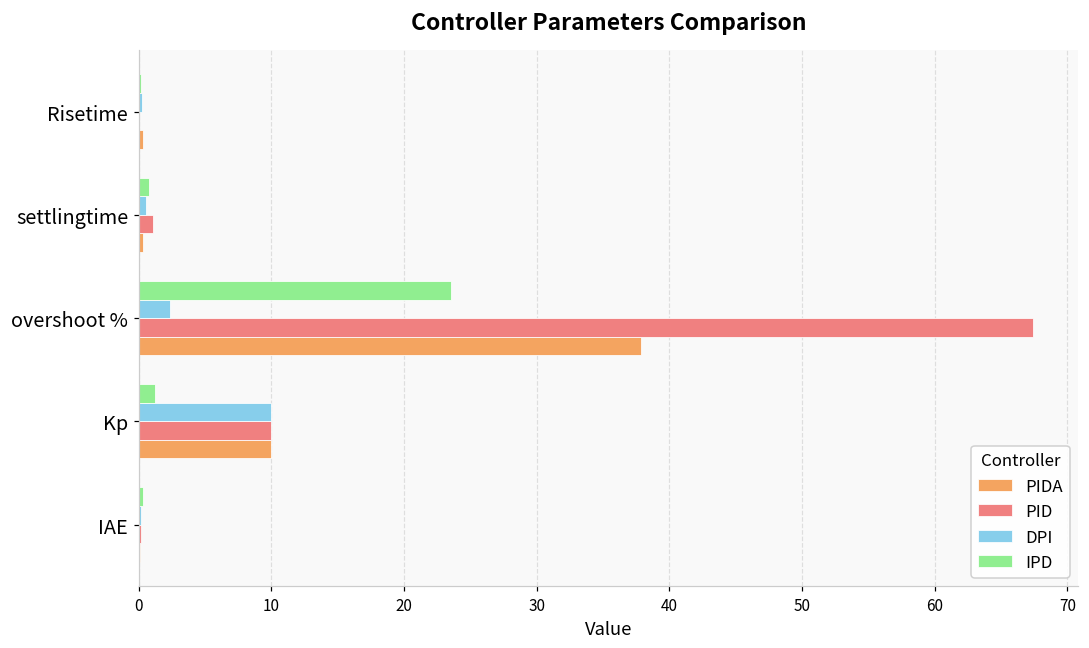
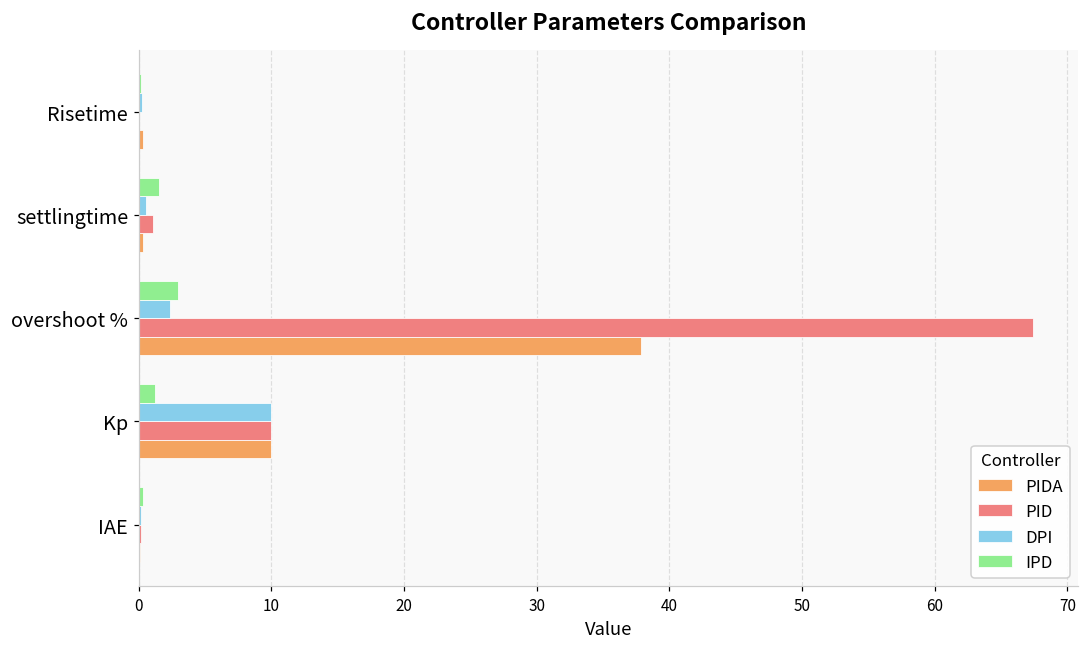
  {
    "DPI": {
      "Risetime": 0.2,
      "settlingtime": 0.5,
      "overshoot %": 2.3,
      "Kp": 10.0
    },
    "IPD": {
-     "settlingtime": 0.7,
-     "overshoot %": 23.5,
+     "settlingtime": 1.6,
+     "overshoot %": 3.0,
      "Kp": 1.2,
      "IAE": 0.3
    }
  }
